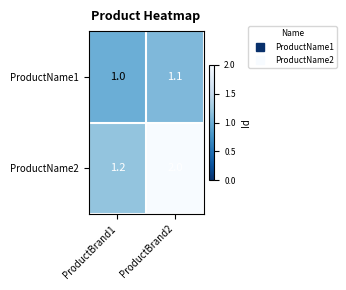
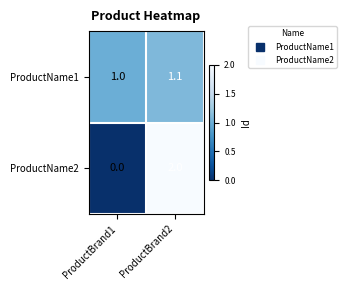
  {
    "ProductName1": {
      "ProductBrand1": 1.0,
      "ProductBrand2": 1.1
    },
    "ProductName2": {
-     "ProductBrand1": 1.2
+     "ProductBrand1": 0.0
    }
  }
